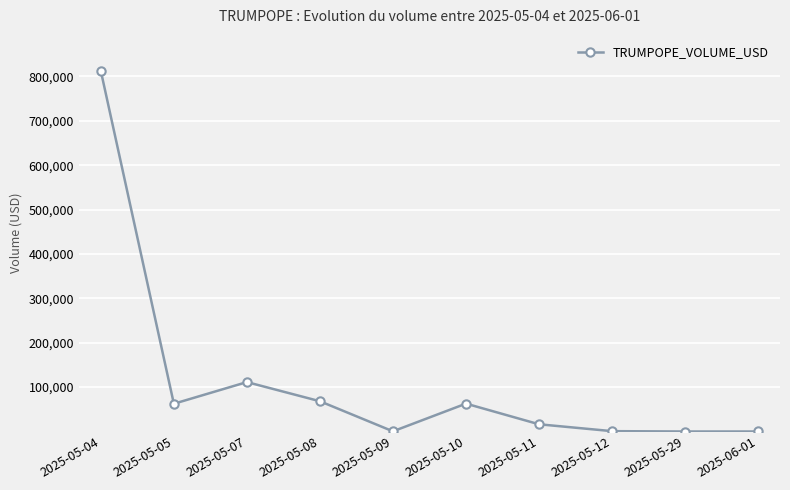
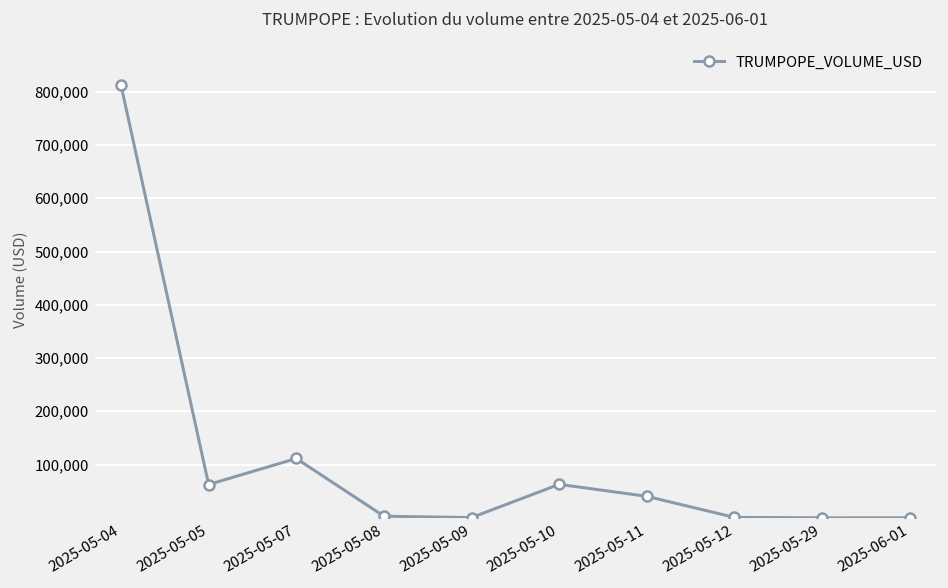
  {
    "2025-05-04": "810,000",
    "2025-05-05": "60,000",
    "2025-05-07": "110,000",
-   "2025-05-08": "70,000",
+   "2025-05-08": "0",
    "2025-05-09": "0",
    "2025-05-10": "60,000",
-   "2025-05-11": "20,000",
+   "2025-05-11": "40,000",
    "2025-05-12": "0",
    "2025-05-29": "0",
    "2025-06-01": "0"
  }
